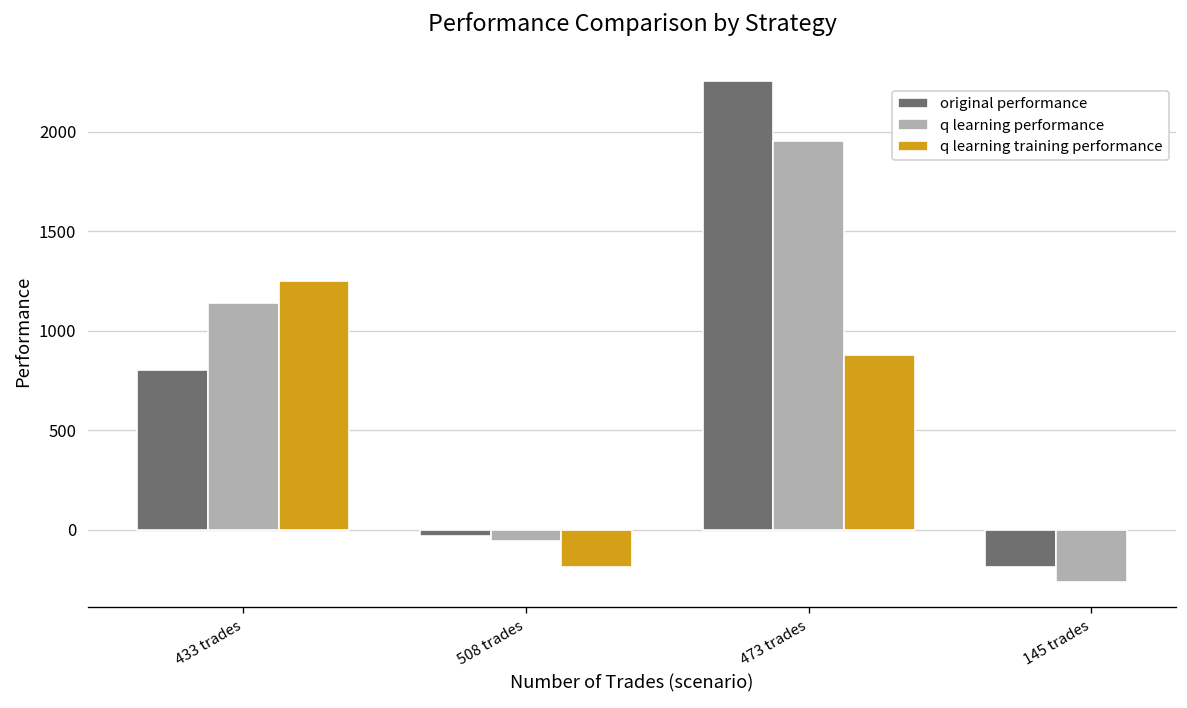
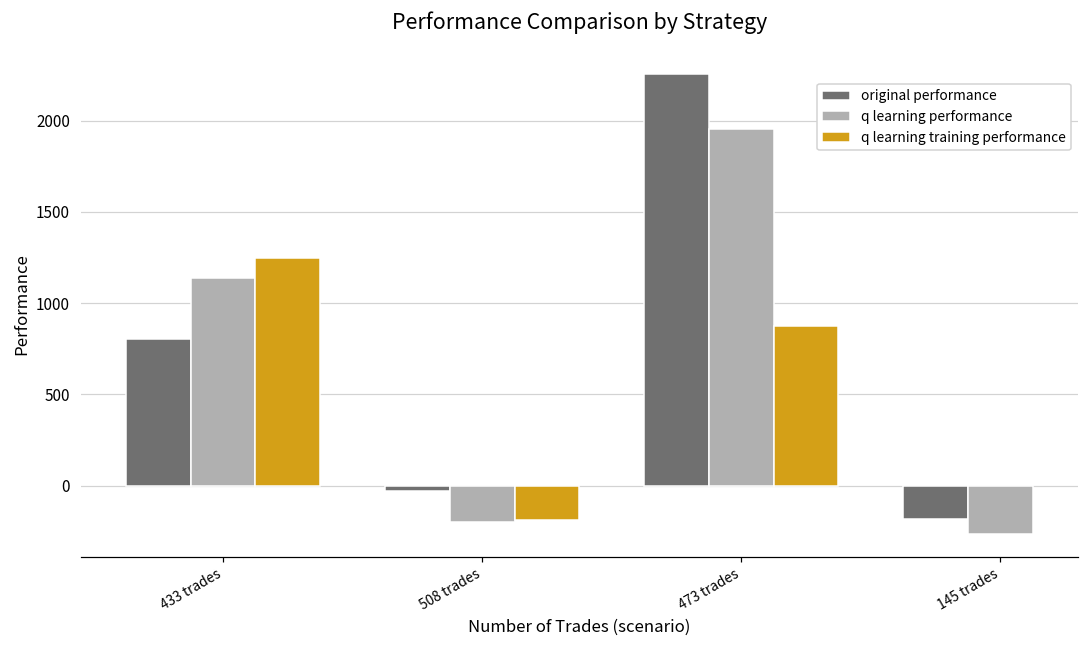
  {
    "original performance": {
      "433 trades": 800,
      "508 trades": -30,
      "473 trades": 2250,
      "145 trades": -190
    },
    "q learning performance": {
      "433 trades": 1140,
-     "508 trades": -60,
+     "508 trades": -200,
      "473 trades": 1950,
      "145 trades": -260
    }
  }
